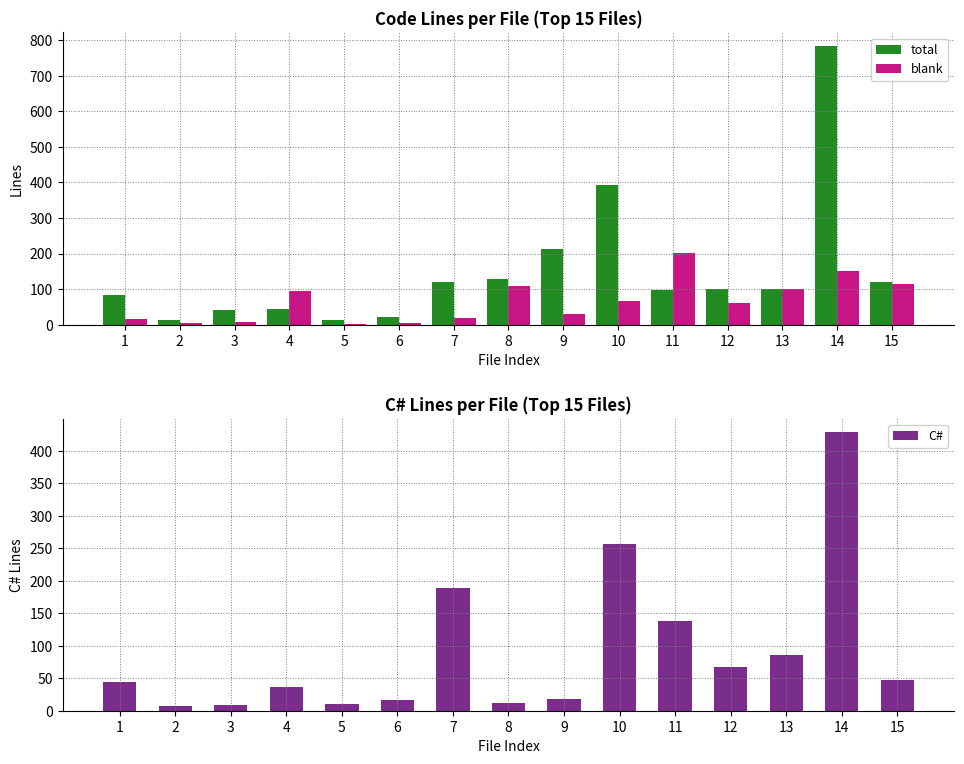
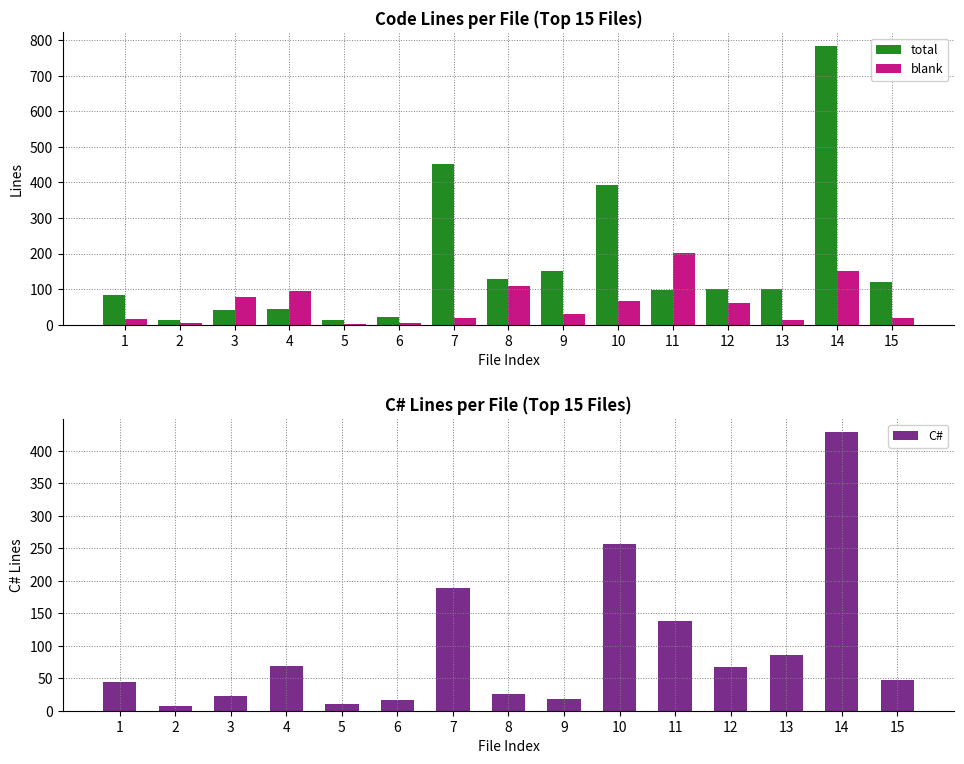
  {
    "Code Lines per File (Top 15 Files)": {
      "total": {
        "1": 80,
        "2": 10,
        "3": 40,
        "4": 40,
        "5": 10,
        "6": 20,
-       "7": 120,
+       "7": 450,
        "8": 130,
-       "9": 210,
+       "9": 150,
        "10": 390,
        "11": 100,
        "12": 100,
        "13": 100,
        "14": 780,
        "15": 120
      },
      "blank": {
        "1": 20,
-       "3": 10,
+       "3": 80,
        "4": 90,
        "7": 20,
        "8": 110,
        "9": 30,
        "10": 70,
        "11": 200,
        "12": 60,
-       "13": 100,
+       "13": 10,
        "14": 150,
-       "15": 120
+       "15": 20
      }
    },
    "C# Lines per File (Top 15 Files)": {
      "1": 40,
      "2": 10,
-     "3": 10,
-     "4": 40,
+     "3": 20,
+     "4": 70,
      "5": 10,
      "6": 20,
      "7": 190,
-     "8": 10,
+     "8": 30,
      "9": 20,
      "10": 260,
      "11": 140,
      "12": 70,
      "13": 90,
      "14": 430,
      "15": 50
    }
  }
